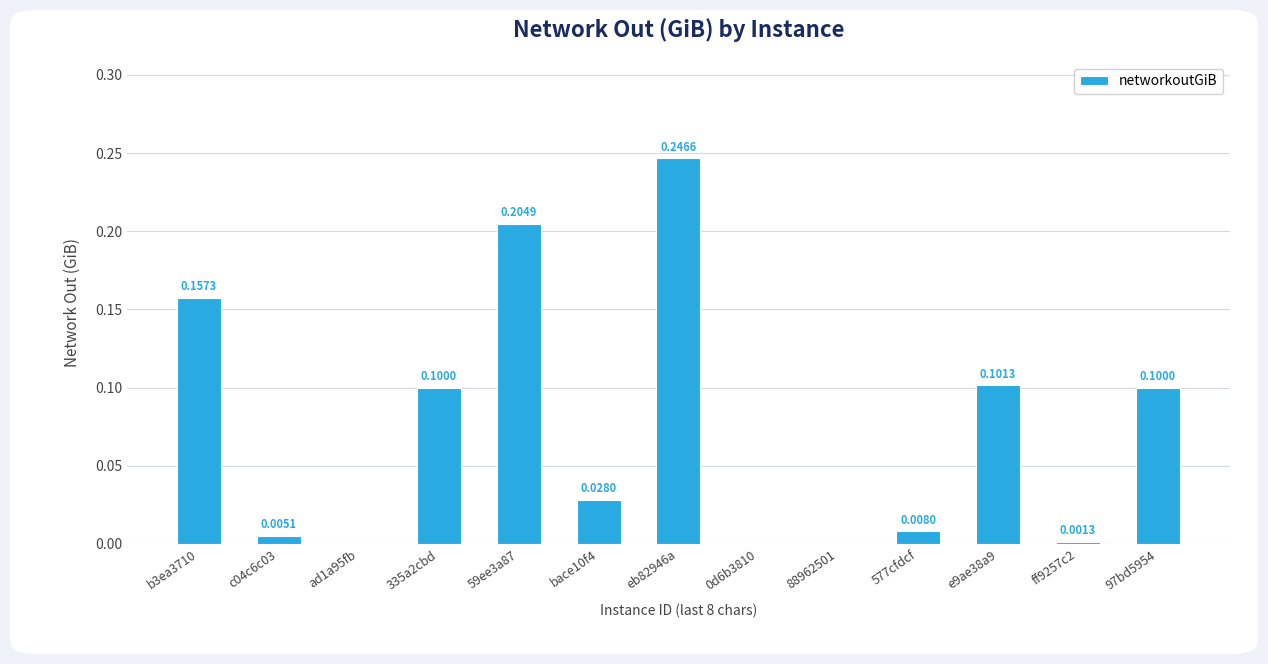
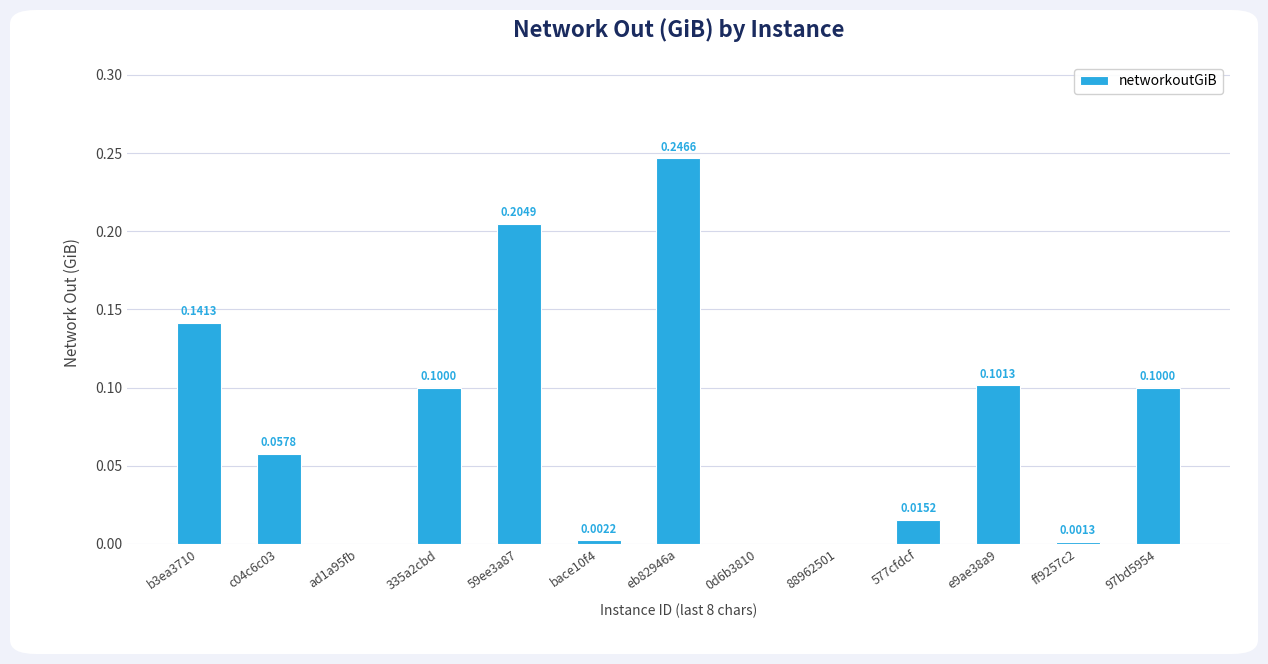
  {
-   "b3ea3710": 0.1573,
-   "c04c6c03": 0.0051,
+   "b3ea3710": 0.1413,
+   "c04c6c03": 0.0578,
    "335a2cbd": 0.1000,
    "59ee3a87": 0.2049,
-   "bace10f4": 0.0280,
+   "bace10f4": 0.0022,
    "eb82946a": 0.2466,
-   "577cfdcf": 0.0080,
+   "577cfdcf": 0.0152,
    "e9ae38a9": 0.1013,
    "ff9257c2": 0.0013,
    "97bd5954": 0.1000
  }
